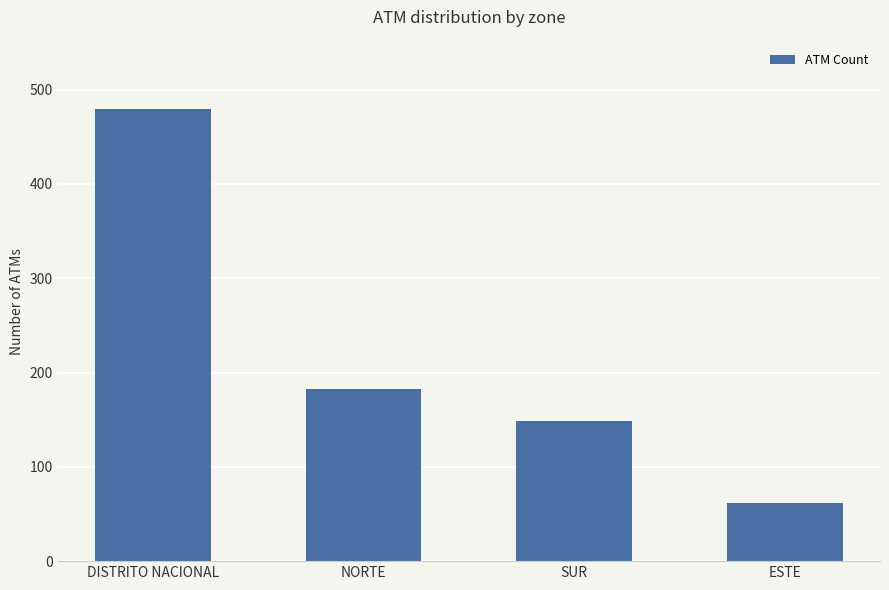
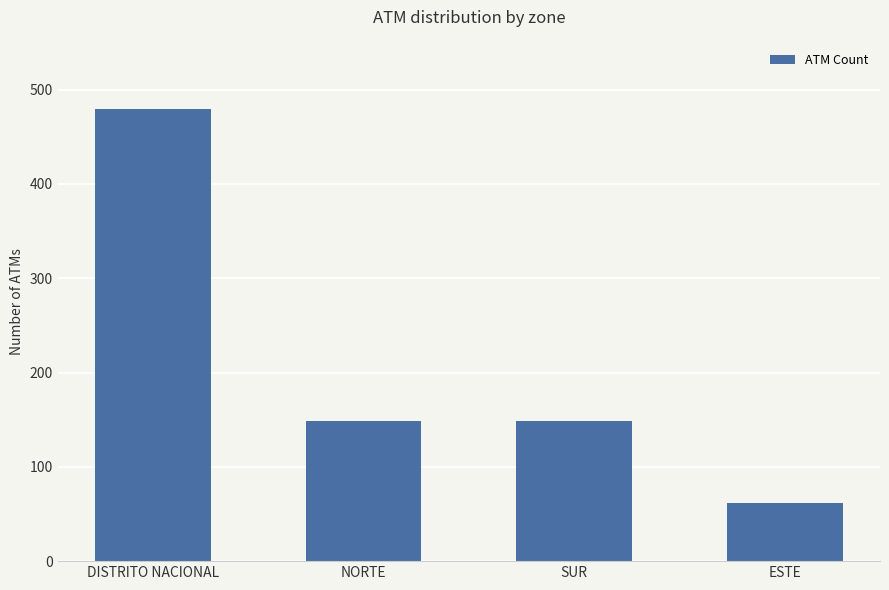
  {
    "DISTRITO NACIONAL": 480,
-   "NORTE": 180,
+   "NORTE": 150,
    "SUR": 150,
    "ESTE": 60
  }
